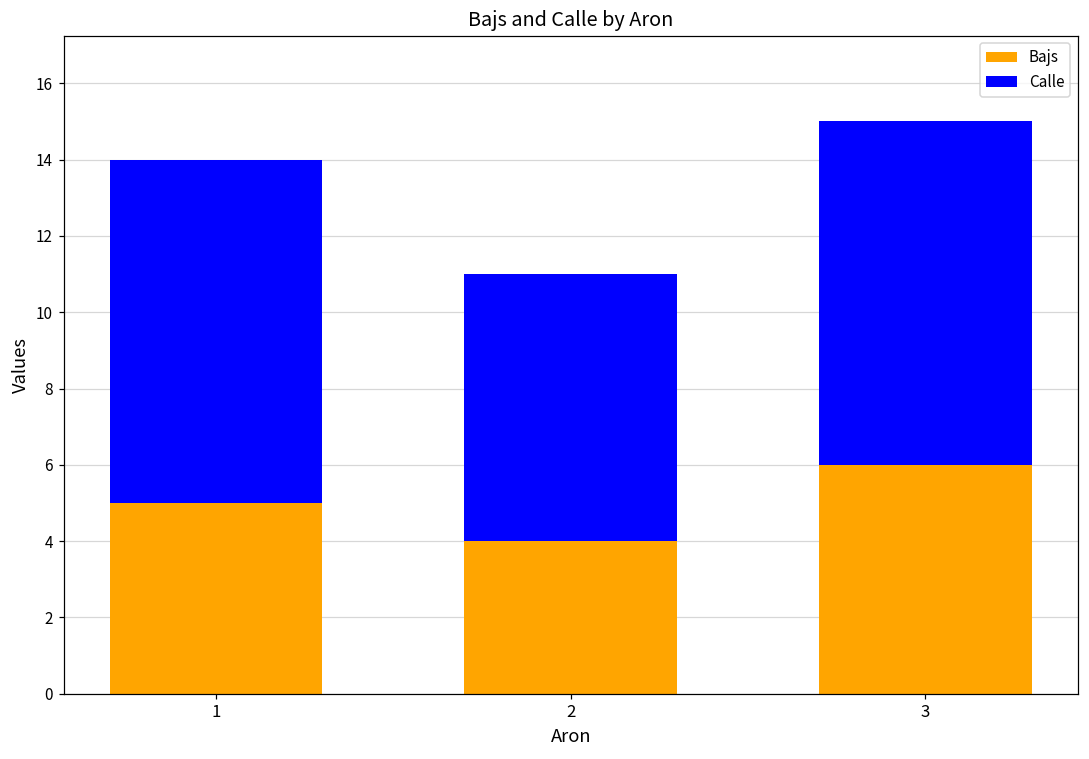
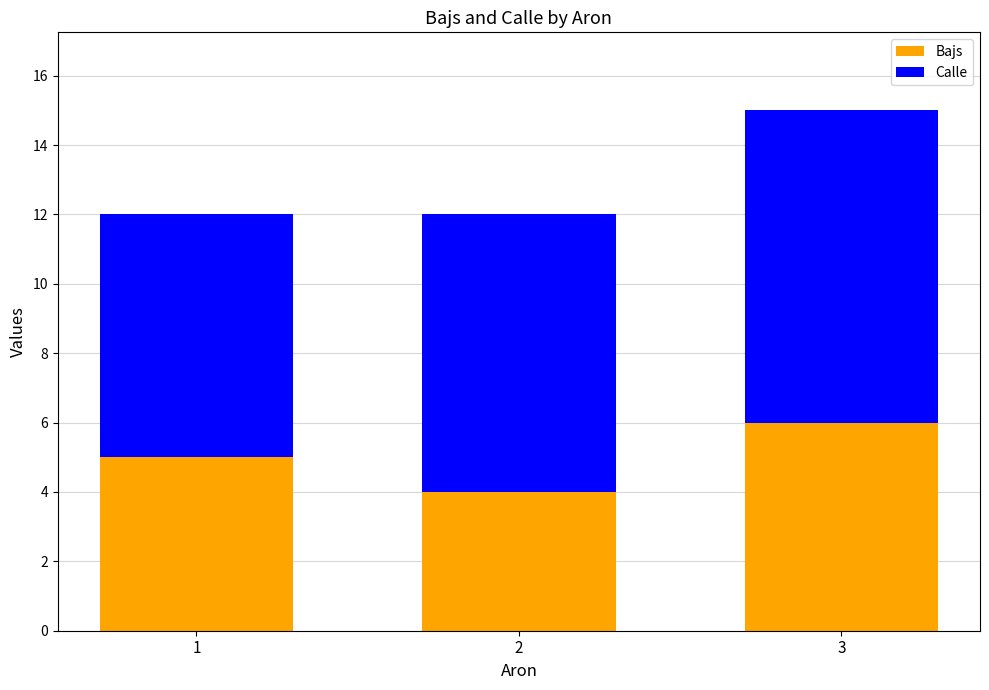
  {
    "Bajs": {
      "1": 5,
      "2": 4,
      "3": 6
    },
    "Calle": {
-     "1": 9,
-     "2": 7,
+     "1": 7,
+     "2": 8,
      "3": 9
    }
  }
